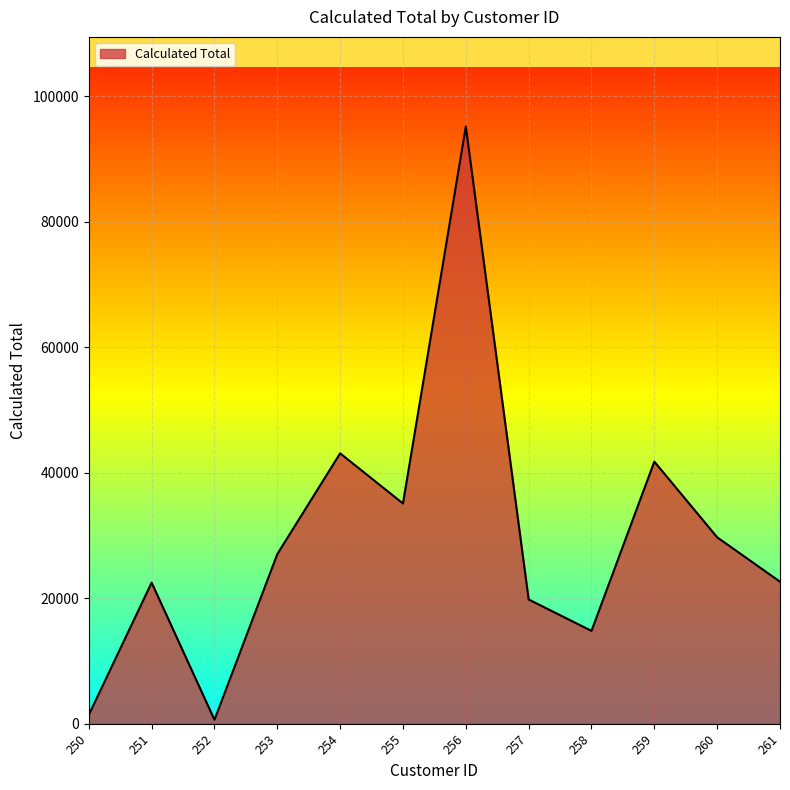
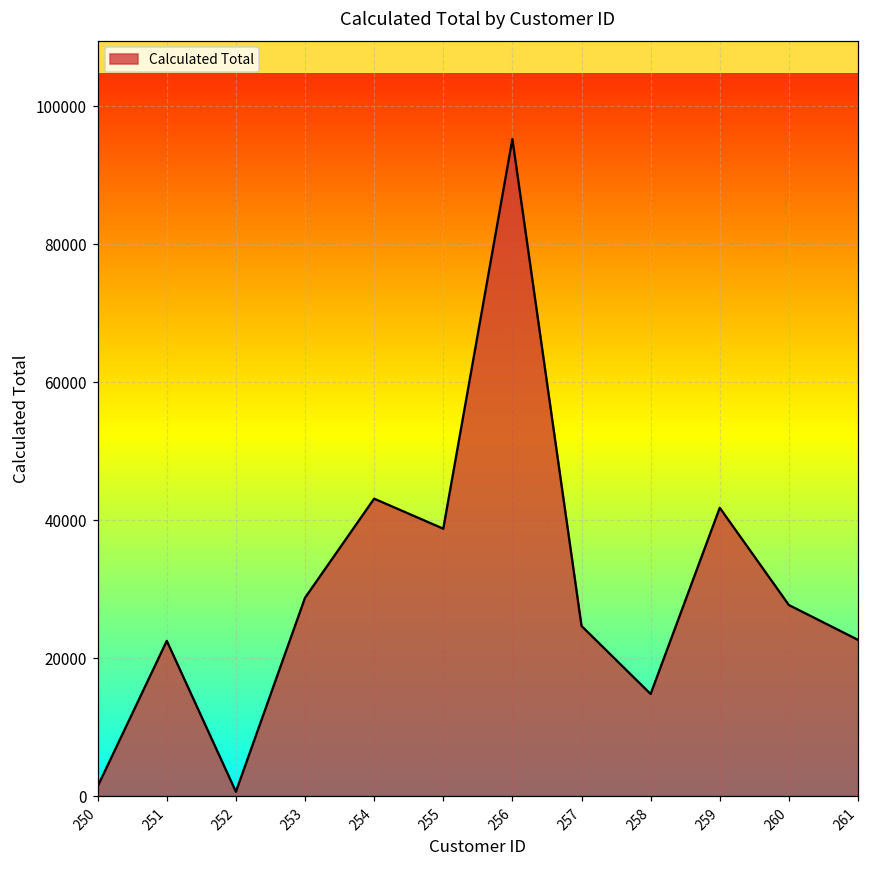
  {
    "250": 1000,
    "251": 22000,
    "252": 1000,
-   "253": 27000,
+   "253": 29000,
    "254": 43000,
-   "255": 35000,
+   "255": 39000,
    "256": 95000,
-   "257": 20000,
+   "257": 25000,
    "258": 15000,
    "259": 42000,
-   "260": 30000,
+   "260": 28000,
    "261": 23000
  }
